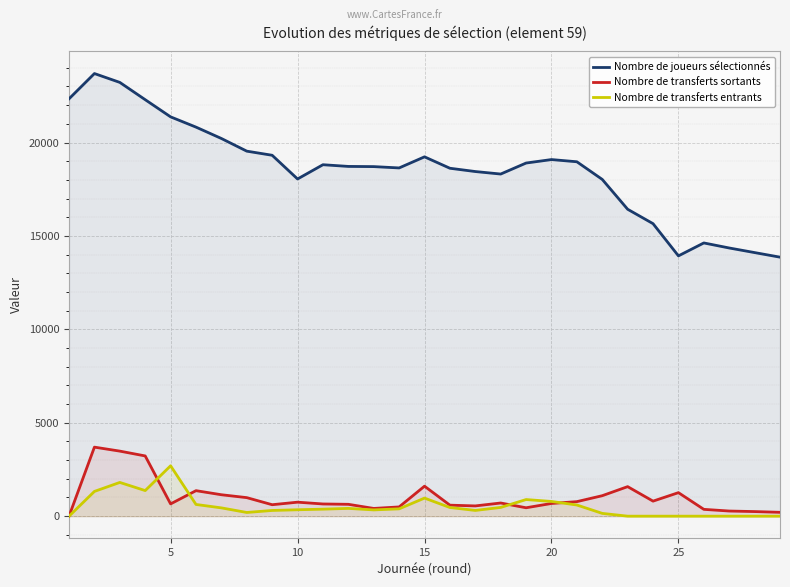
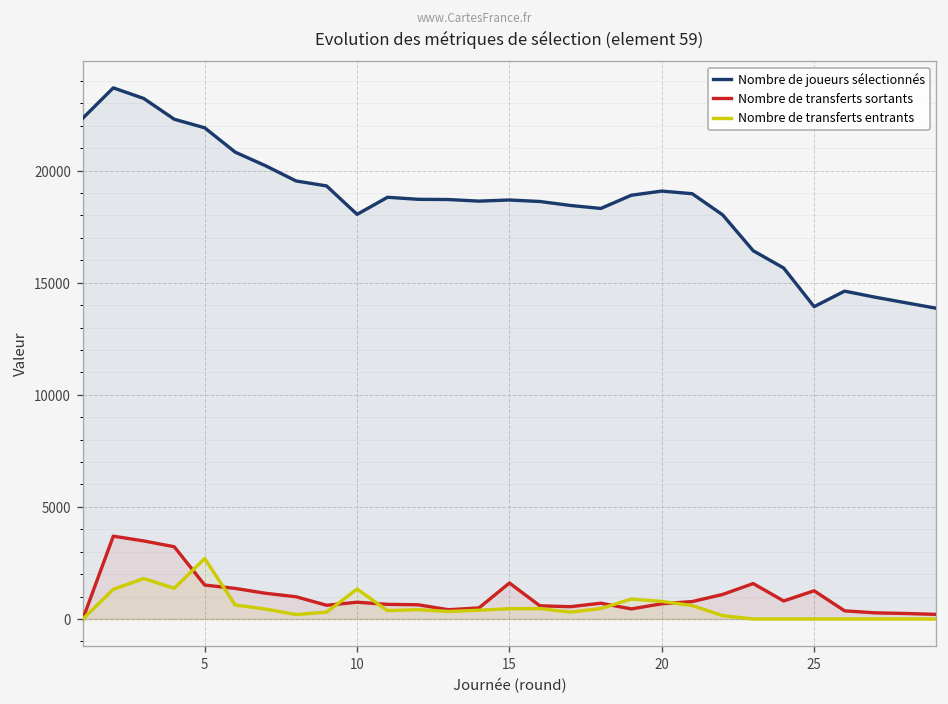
  {
    "Nombre de joueurs sélectionnés": {
-     "5": 21400,
+     "5": 21900,
      "10": 18000,
-     "15": 19200,
+     "15": 18700,
      "20": 19100,
      "25": 13900
    },
    "Nombre de transferts sortants": {
-     "5": 700,
+     "5": 1500,
      "10": 700,
      "15": 1600,
      "25": 1300
    },
    "Nombre de transferts entrants": {
      "5": 2700,
-     "10": 300,
-     "15": 1000,
+     "10": 1300,
+     "15": 500,
      "25": 0
    }
  }
